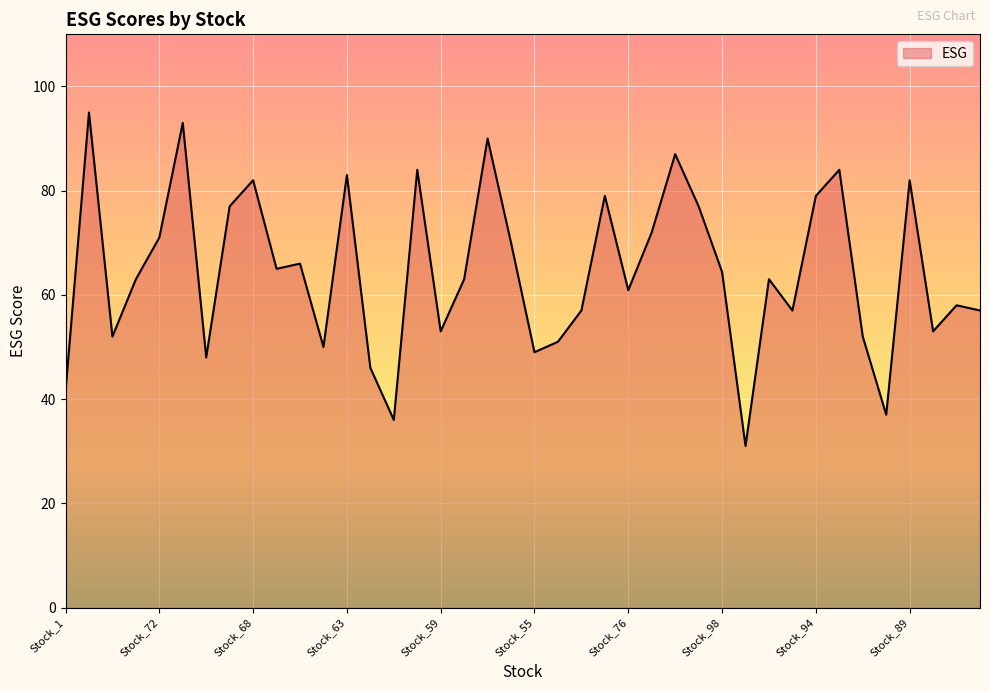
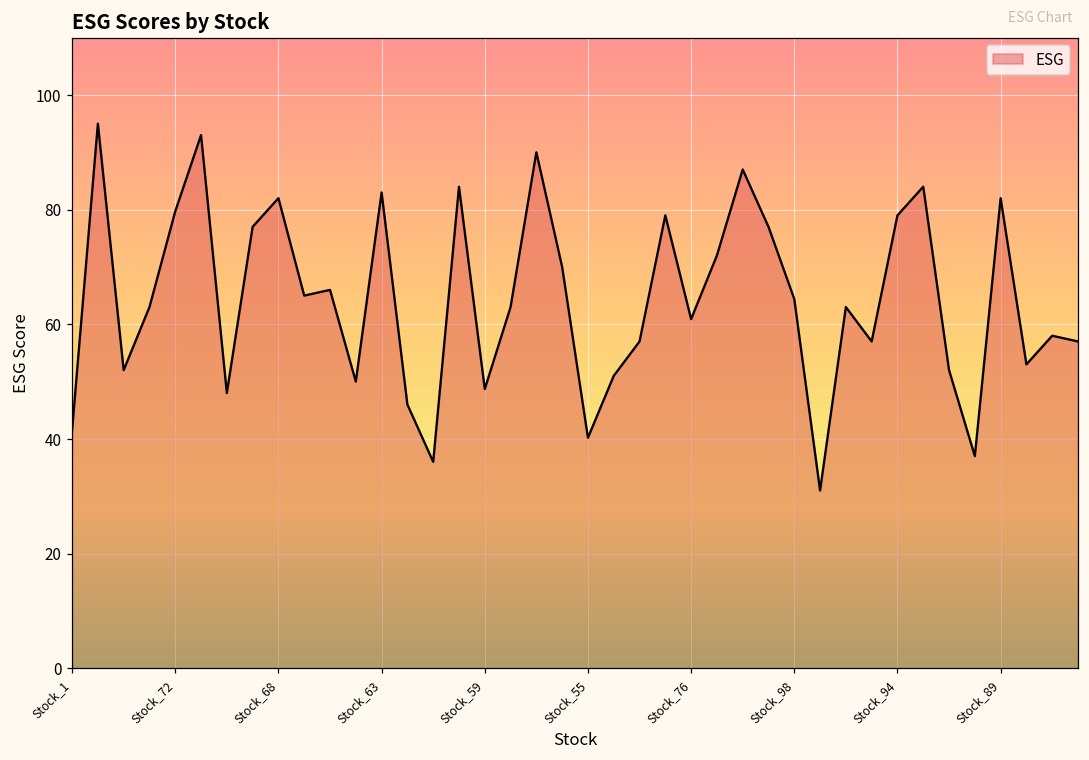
  {
    "Stock_1": 42,
-   "Stock_72": 71,
+   "Stock_72": 80,
    "Stock_68": 82,
    "Stock_63": 83,
-   "Stock_59": 53,
-   "Stock_55": 49,
+   "Stock_59": 49,
+   "Stock_55": 40,
    "Stock_76": 61,
    "Stock_98": 64,
    "Stock_94": 79,
    "Stock_89": 82
  }
